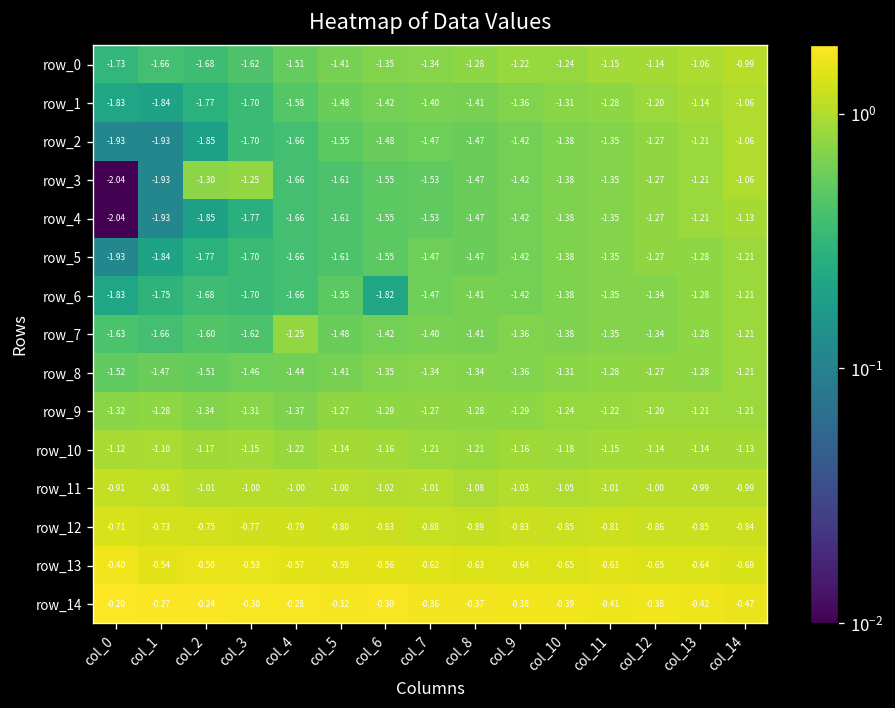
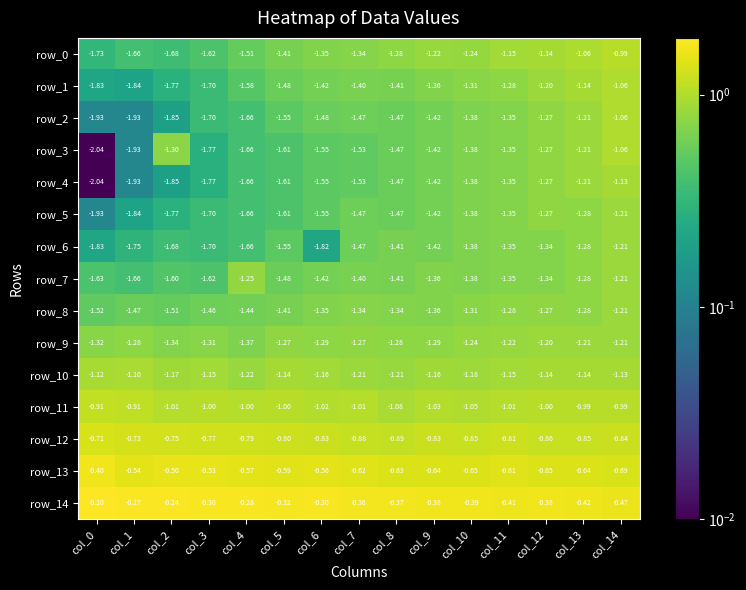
  {
    "row_3": {
      "col_0": -2.04,
      "col_1": -1.93,
      "col_2": -1.30,
-     "col_3": -1.25,
+     "col_3": -1.77,
      "col_4": -1.66,
      "col_5": -1.61,
      "col_6": -1.55,
      "col_7": -1.53,
      "col_8": -1.47,
      "col_9": -1.42,
      "col_10": -1.38,
      "col_11": -1.35,
      "col_12": -1.27,
      "col_13": -1.21,
      "col_14": -1.06
    }
  }
